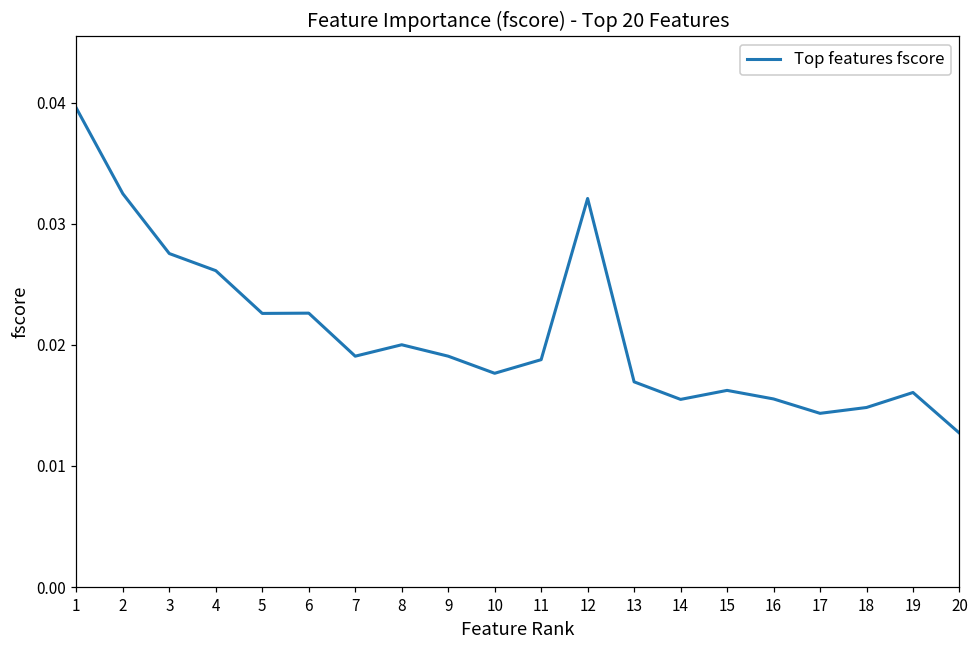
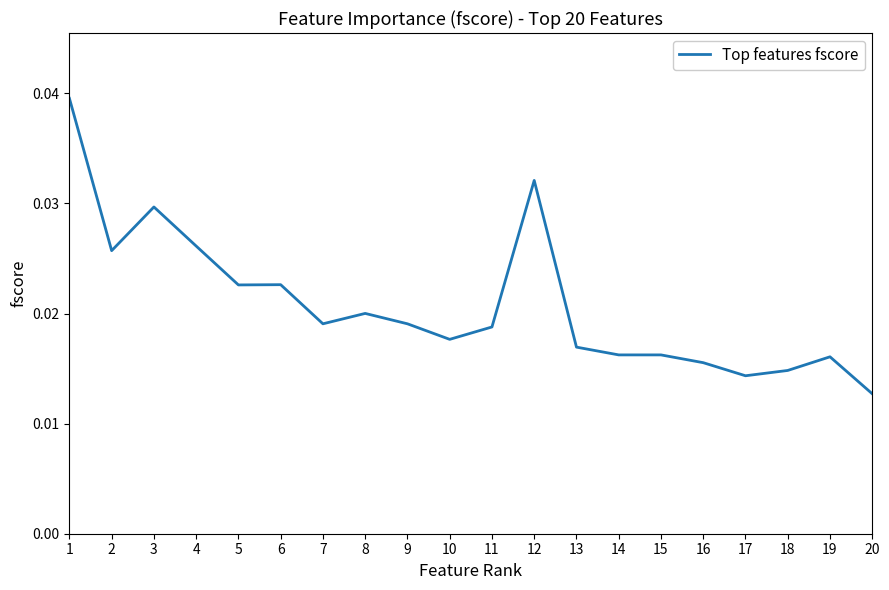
  {
    "1": 0.0395,
-   "2": 0.0325,
-   "3": 0.0275,
+   "2": 0.0257,
+   "3": 0.0297,
    "4": 0.0261,
    "5": 0.0226,
    "6": 0.0226,
    "7": 0.0191,
    "8": 0.0200,
    "9": 0.0191,
    "10": 0.0177,
    "11": 0.0188,
    "12": 0.0321,
    "13": 0.0169,
-   "14": 0.0155,
+   "14": 0.0162,
    "15": 0.0162,
    "16": 0.0155,
    "17": 0.0143,
    "18": 0.0148,
    "19": 0.0161,
    "20": 0.0127
  }
